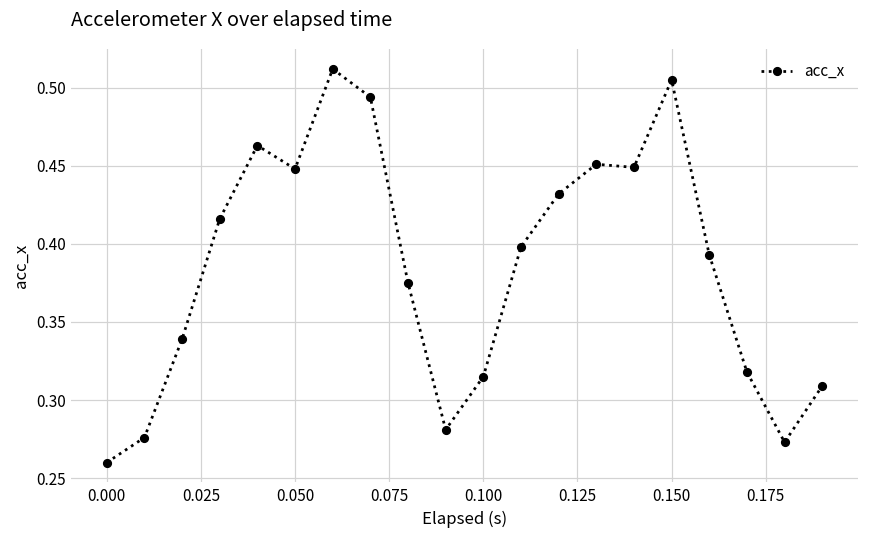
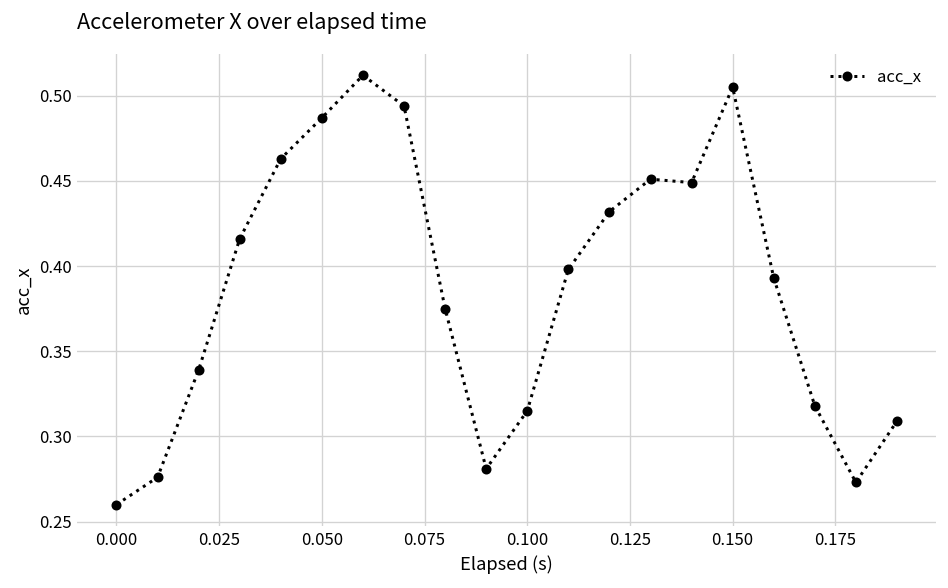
  {
    "0.000": 0.260,
-   "0.050": 0.448,
+   "0.050": 0.487,
    "0.100": 0.315,
    "0.150": 0.505
  }
